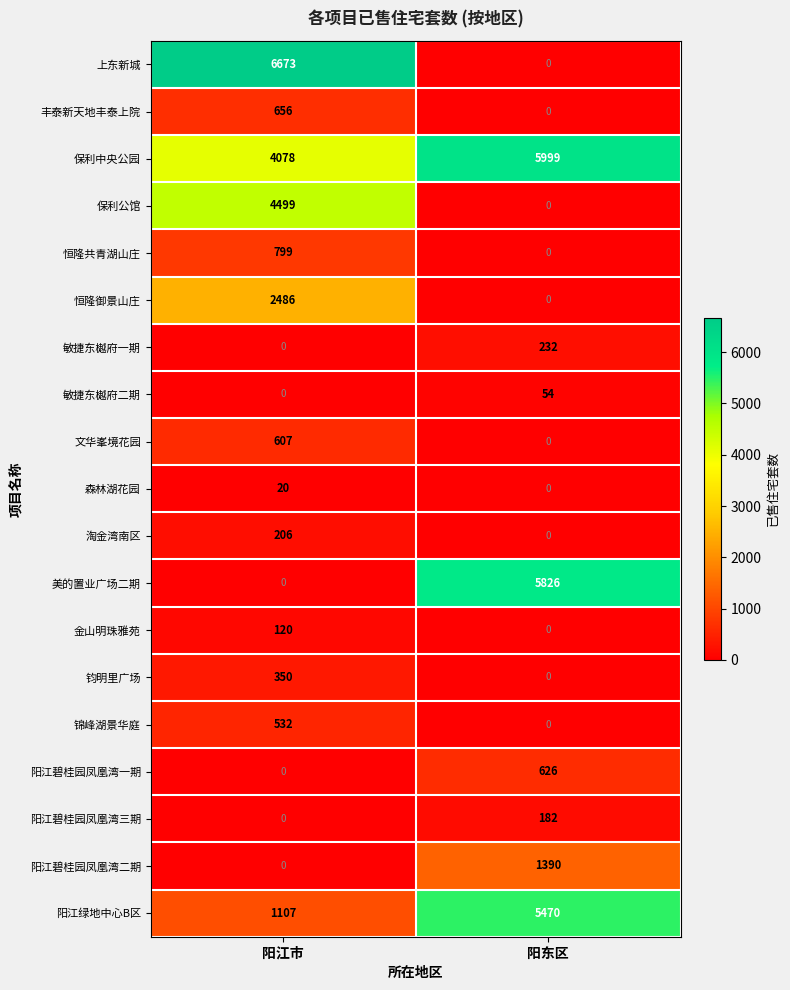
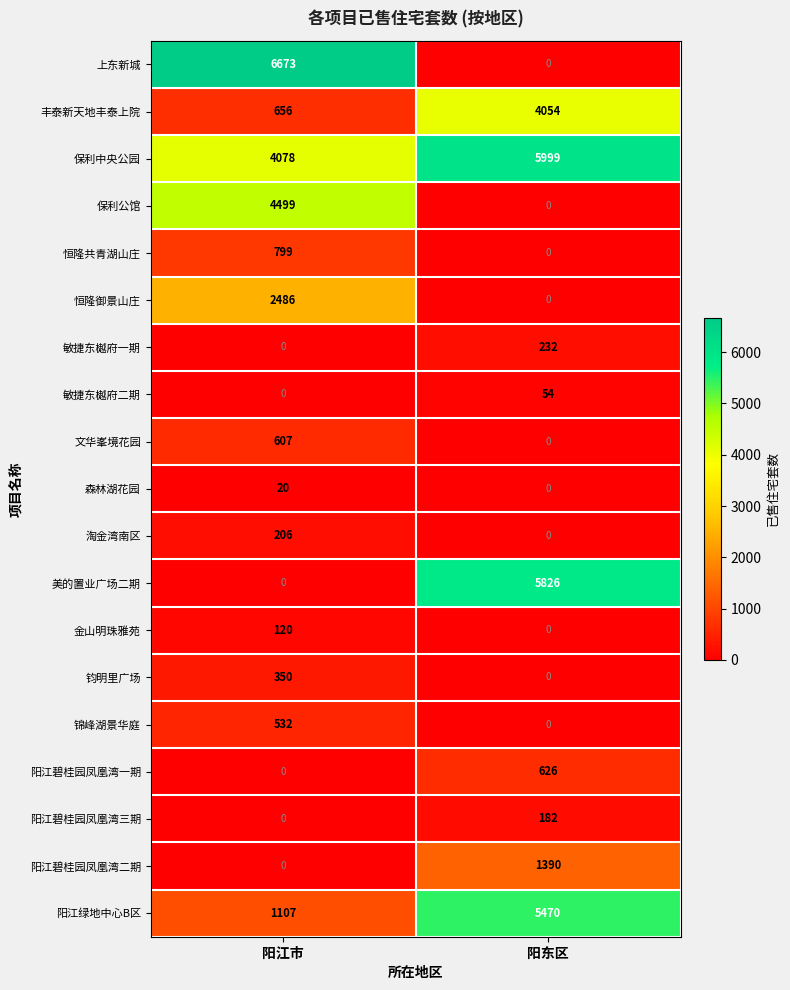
  {
    "上东新城": {
      "阳江市": 6673,
      "阳东区": 0
    },
    "丰泰新天地丰泰上院": {
      "阳江市": 656,
-     "阳东区": 0
+     "阳东区": 4054
    },
    "保利中央公园": {
      "阳江市": 4078,
      "阳东区": 5999
    },
    "保利公馆": {
      "阳江市": 4499,
      "阳东区": 0
    },
    "恒隆共青湖山庄": {
      "阳江市": 799,
      "阳东区": 0
    },
    "恒隆御景山庄": {
      "阳江市": 2486,
      "阳东区": 0
    },
    "敏捷东樾府一期": {
      "阳江市": 0,
      "阳东区": 232
    },
    "敏捷东樾府二期": {
      "阳江市": 0,
      "阳东区": 54
    },
    "文华峯境花园": {
      "阳江市": 607,
      "阳东区": 0
    },
    "森林湖花园": {
      "阳江市": 20,
      "阳东区": 0
    },
    "淘金湾南区": {
      "阳江市": 206,
      "阳东区": 0
    },
    "美的置业广场二期": {
      "阳江市": 0,
      "阳东区": 5826
    },
    "金山明珠雅苑": {
      "阳江市": 120,
      "阳东区": 0
    },
    "钧明里广场": {
      "阳江市": 350,
      "阳东区": 0
    },
    "锦峰湖景华庭": {
      "阳江市": 532,
      "阳东区": 0
    },
    "阳江碧桂园凤凰湾一期": {
      "阳江市": 0,
      "阳东区": 626
    },
    "阳江碧桂园凤凰湾三期": {
      "阳江市": 0,
      "阳东区": 182
    },
    "阳江碧桂园凤凰湾二期": {
      "阳江市": 0,
      "阳东区": 1390
    },
    "阳江绿地中心B区": {
      "阳江市": 1107,
      "阳东区": 5470
    }
  }
